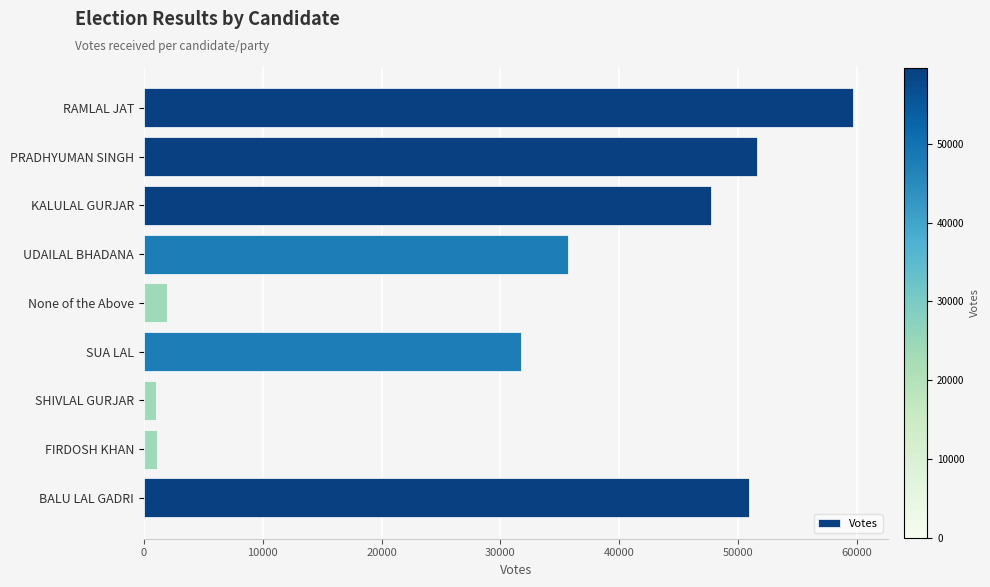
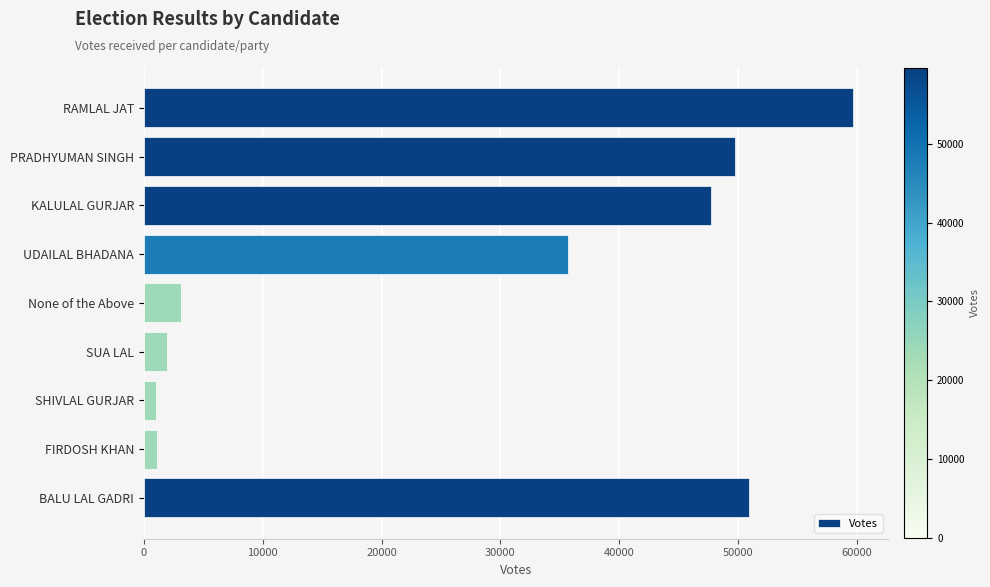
  {
    "RAMLAL JAT": 59600,
-   "PRADHYUMAN SINGH": 51600,
+   "PRADHYUMAN SINGH": 49700,
    "KALULAL GURJAR": 47700,
    "UDAILAL BHADANA": 35700,
-   "None of the Above": 1900,
-   "SUA LAL": 31700,
+   "None of the Above": 3200,
+   "SUA LAL": 1900,
    "SHIVLAL GURJAR": 1000,
    "FIRDOSH KHAN": 1100,
    "BALU LAL GADRI": 50900
  }
